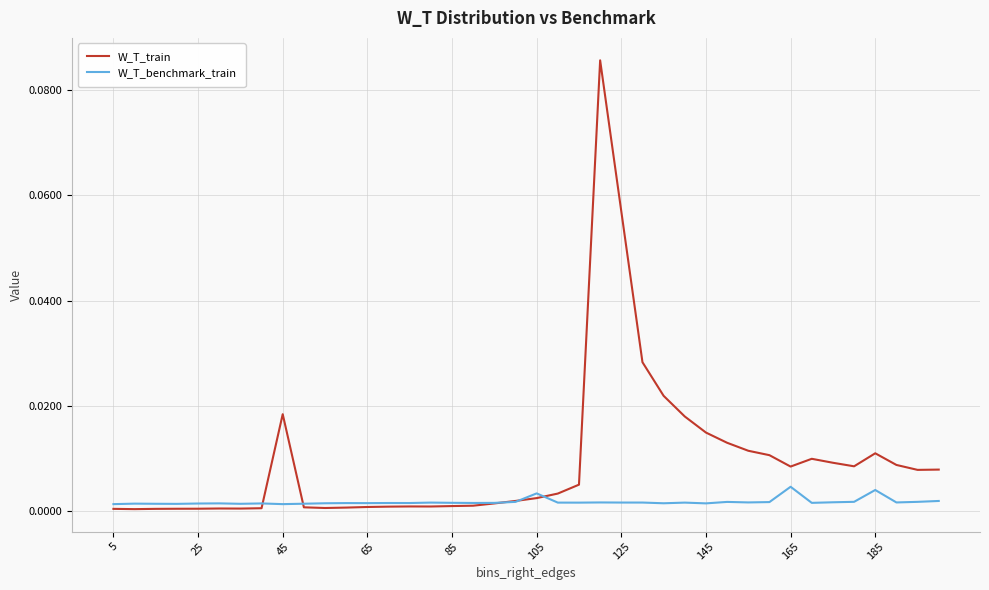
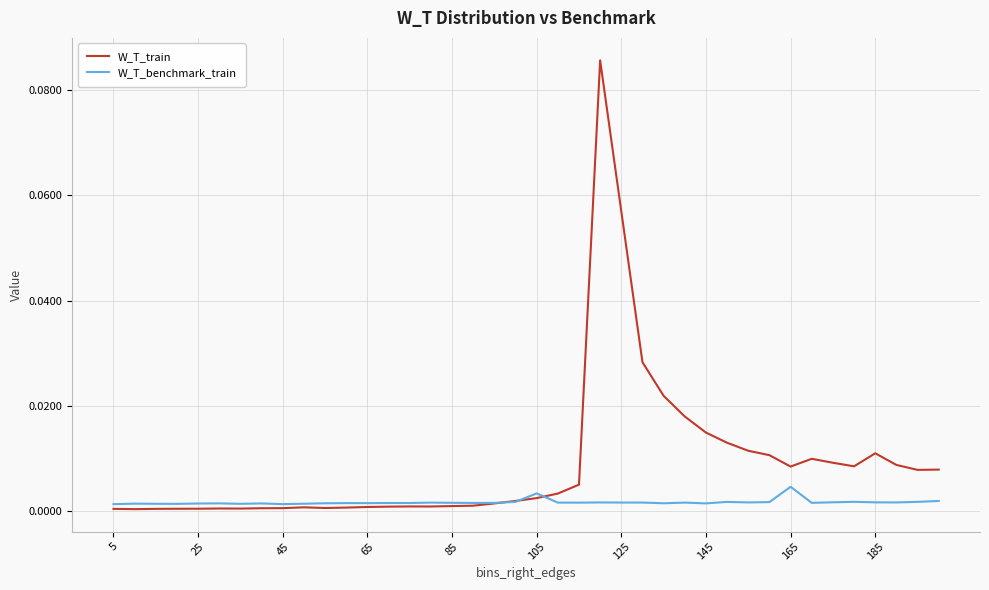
  {
    "W_T_train": {
-     "45": 0.018,
+     "45": 0.001,
      "65": 0.001,
      "85": 0.001,
      "105": 0.003,
      "125": 0.057,
      "145": 0.015,
      "165": 0.008,
      "185": 0.011
    },
    "W_T_benchmark_train": {
      "45": 0.001,
      "65": 0.002,
      "85": 0.002,
      "105": 0.003,
      "125": 0.002,
      "145": 0.002,
      "165": 0.005,
-     "185": 0.004
+     "185": 0.002
    }
  }
